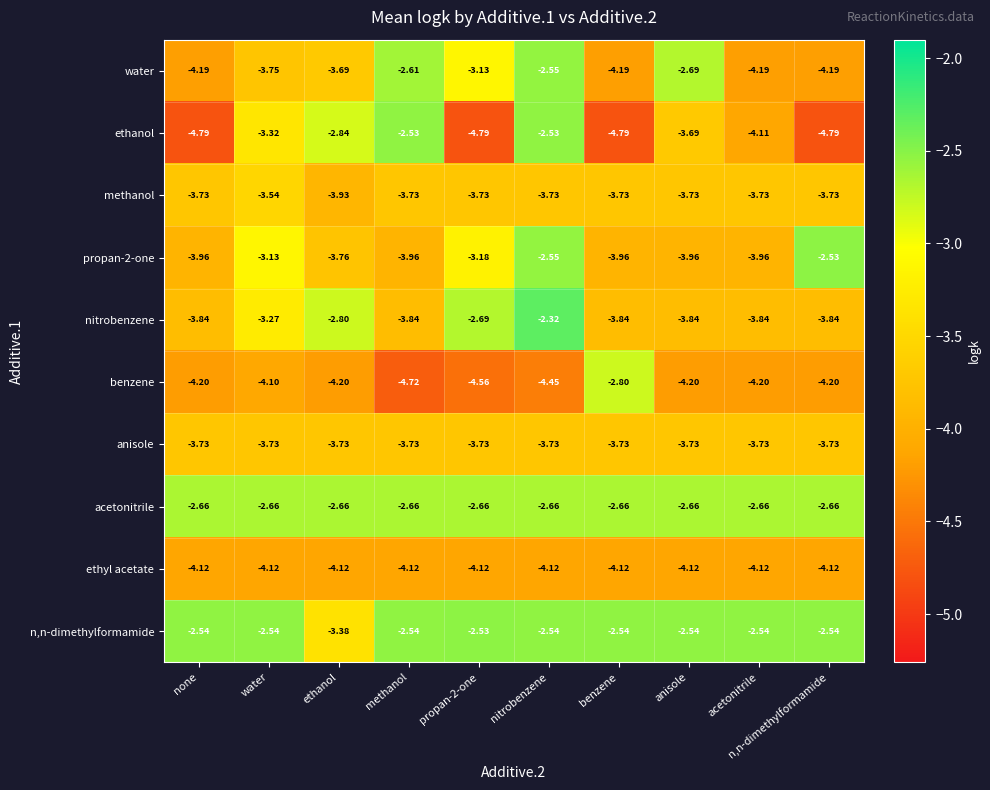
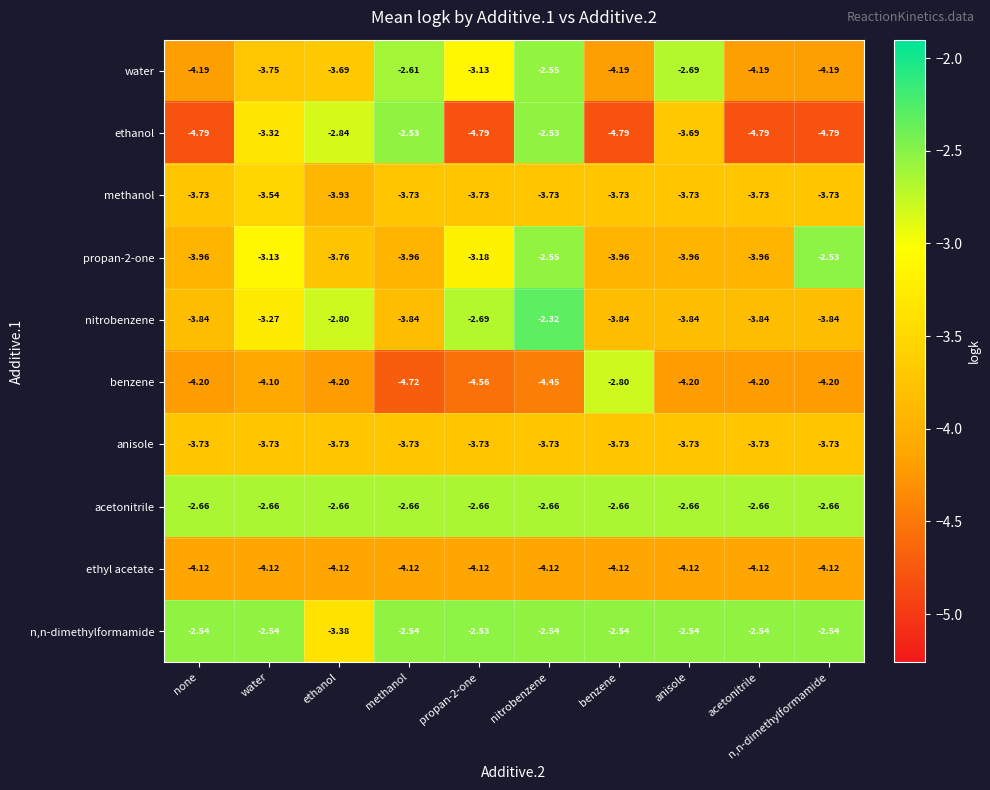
  {
    "water": {
      "none": -4.19,
      "water": -3.75,
      "ethanol": -3.69,
      "methanol": -2.61,
      "propan-2-one": -3.13,
      "nitrobenzene": -2.55,
      "benzene": -4.19,
      "anisole": -2.69,
      "acetonitrile": -4.19,
      "n,n-dimethylformamide": -4.19
    },
    "ethanol": {
      "none": -4.79,
      "water": -3.32,
      "ethanol": -2.84,
      "methanol": -2.53,
      "propan-2-one": -4.79,
      "nitrobenzene": -2.53,
      "benzene": -4.79,
      "anisole": -3.69,
-     "acetonitrile": -4.11,
+     "acetonitrile": -4.79,
      "n,n-dimethylformamide": -4.79
    },
    "methanol": {
      "none": -3.73,
      "water": -3.54,
      "ethanol": -3.93,
      "methanol": -3.73,
      "propan-2-one": -3.73,
      "nitrobenzene": -3.73,
      "benzene": -3.73,
      "anisole": -3.73,
      "acetonitrile": -3.73,
      "n,n-dimethylformamide": -3.73
    },
    "propan-2-one": {
      "none": -3.96,
      "water": -3.13,
      "ethanol": -3.76,
      "methanol": -3.96,
      "propan-2-one": -3.18,
      "nitrobenzene": -2.55,
      "benzene": -3.96,
      "anisole": -3.96,
      "acetonitrile": -3.96,
      "n,n-dimethylformamide": -2.53
    },
    "nitrobenzene": {
      "none": -3.84,
      "water": -3.27,
      "ethanol": -2.80,
      "methanol": -3.84,
      "propan-2-one": -2.69,
      "nitrobenzene": -2.32,
      "benzene": -3.84,
      "anisole": -3.84,
      "acetonitrile": -3.84,
      "n,n-dimethylformamide": -3.84
    },
    "benzene": {
      "none": -4.20,
      "water": -4.10,
      "ethanol": -4.20,
      "methanol": -4.72,
      "propan-2-one": -4.56,
      "nitrobenzene": -4.45,
      "benzene": -2.80,
      "anisole": -4.20,
      "acetonitrile": -4.20,
      "n,n-dimethylformamide": -4.20
    },
    "anisole": {
      "none": -3.73,
      "water": -3.73,
      "ethanol": -3.73,
      "methanol": -3.73,
      "propan-2-one": -3.73,
      "nitrobenzene": -3.73,
      "benzene": -3.73,
      "anisole": -3.73,
      "acetonitrile": -3.73,
      "n,n-dimethylformamide": -3.73
    },
    "acetonitrile": {
      "none": -2.66,
      "water": -2.66,
      "ethanol": -2.66,
      "methanol": -2.66,
      "propan-2-one": -2.66,
      "nitrobenzene": -2.66,
      "benzene": -2.66,
      "anisole": -2.66,
      "acetonitrile": -2.66,
      "n,n-dimethylformamide": -2.66
    },
    "ethyl acetate": {
      "none": -4.12,
      "water": -4.12,
      "ethanol": -4.12,
      "methanol": -4.12,
      "propan-2-one": -4.12,
      "nitrobenzene": -4.12,
      "benzene": -4.12,
      "anisole": -4.12,
      "acetonitrile": -4.12,
      "n,n-dimethylformamide": -4.12
    },
    "n,n-dimethylformamide": {
      "none": -2.54,
      "water": -2.54,
      "ethanol": -3.38,
      "methanol": -2.54,
      "propan-2-one": -2.53,
      "nitrobenzene": -2.54,
      "benzene": -2.54,
      "anisole": -2.54,
      "acetonitrile": -2.54,
      "n,n-dimethylformamide": -2.54
    }
  }
